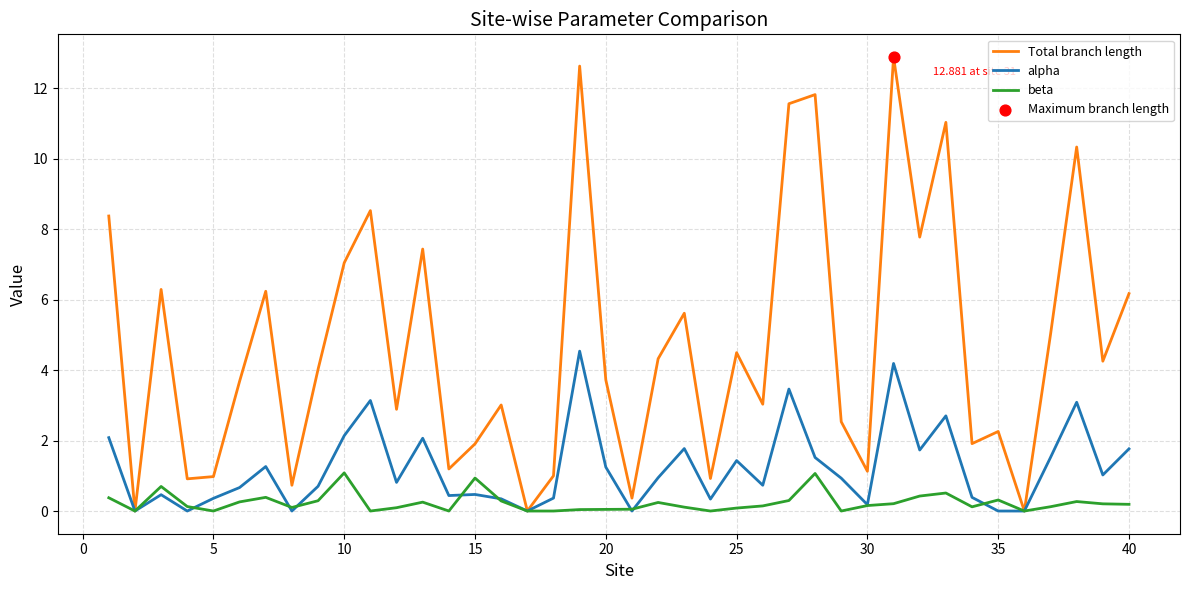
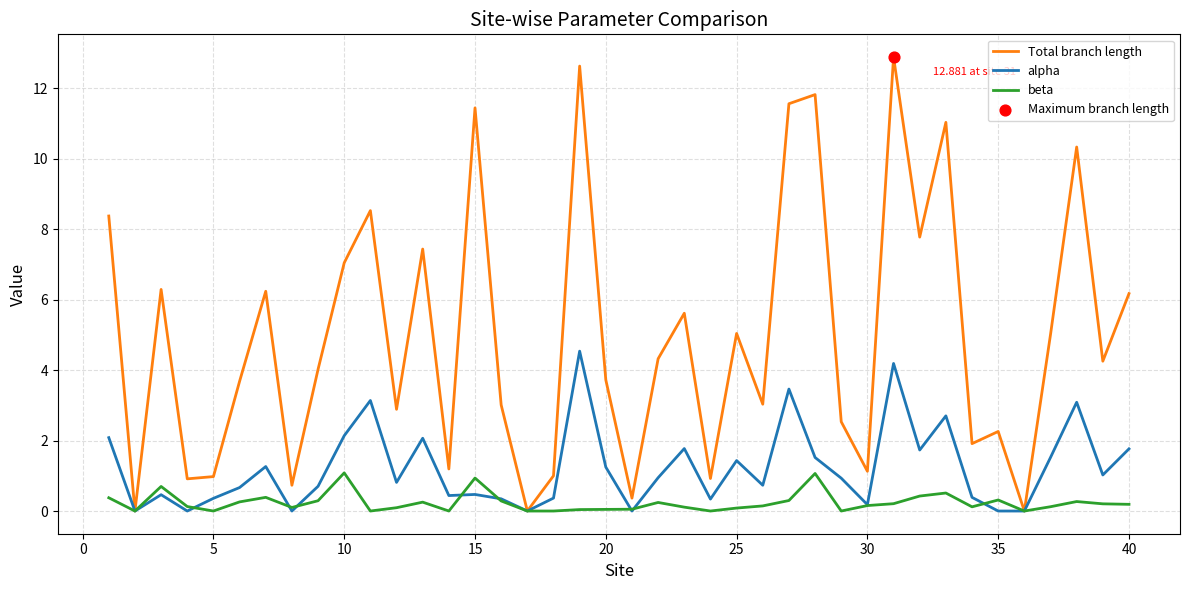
  {
    "Total branch length": {
      "5": 1.0,
      "10": 7.0,
-     "15": 1.9,
+     "15": 11.4,
      "20": 3.7,
-     "25": 4.5,
+     "25": 5.0,
      "30": 1.1,
      "35": 2.3,
      "40": 6.2
    },
    "alpha": {
      "5": 0.4,
      "10": 2.1,
      "15": 0.5,
      "20": 1.2,
      "25": 1.4,
      "35": 0.0,
      "40": 1.8
    },
    "beta": {
      "5": 0.0,
      "10": 1.1,
      "15": 0.9,
      "20": 0.0,
      "25": 0.1,
      "35": 0.3,
      "40": 0.2
    }
  }
